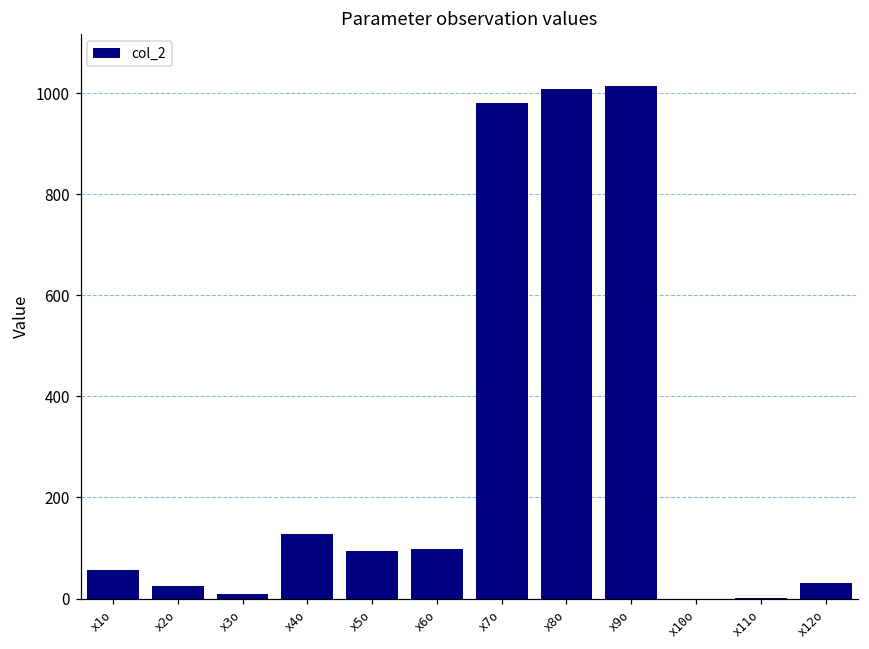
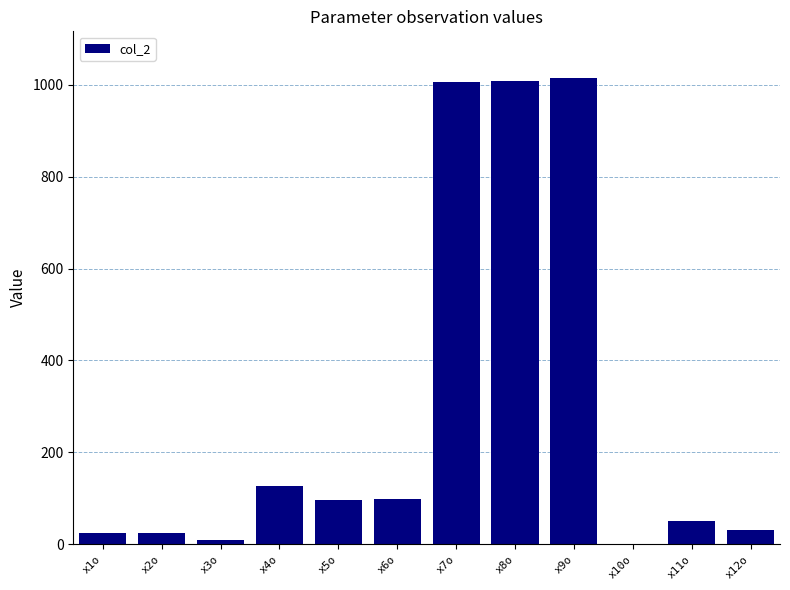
  {
-   "x1o": 60,
+   "x1o": 20,
    "x2o": 30,
    "x3o": 10,
    "x4o": 130,
    "x5o": 100,
    "x6o": 100,
-   "x7o": 980,
+   "x7o": 1010,
    "x8o": 1010,
    "x9o": 1020,
    "x10o": 0,
-   "x11o": 0,
+   "x11o": 50,
    "x12o": 30
  }
